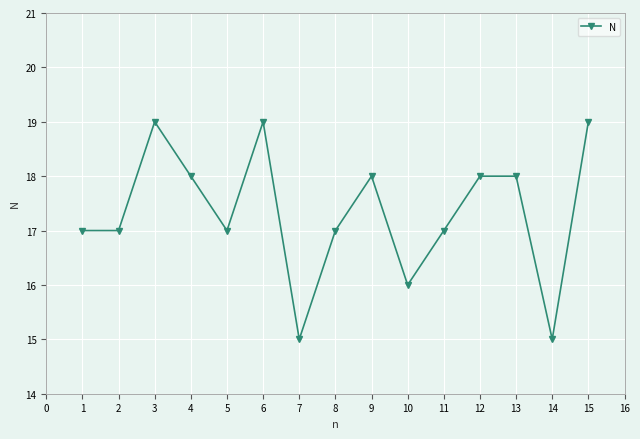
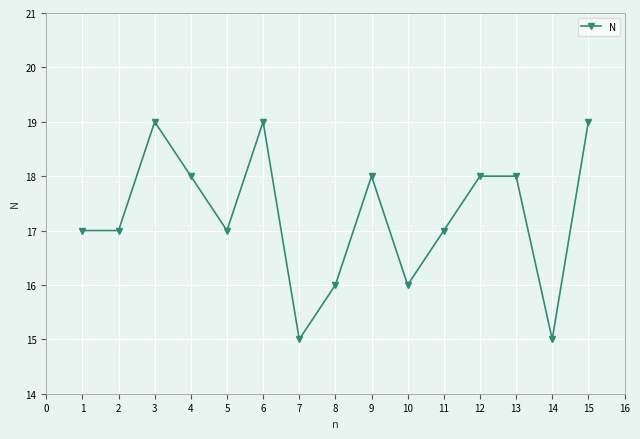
  {
    "1": 17,
    "2": 17,
    "3": 19,
    "4": 18,
    "5": 17,
    "6": 19,
    "7": 15,
-   "8": 17,
+   "8": 16,
    "9": 18,
    "10": 16,
    "11": 17,
    "12": 18,
    "13": 18,
    "14": 15,
    "15": 19
  }
